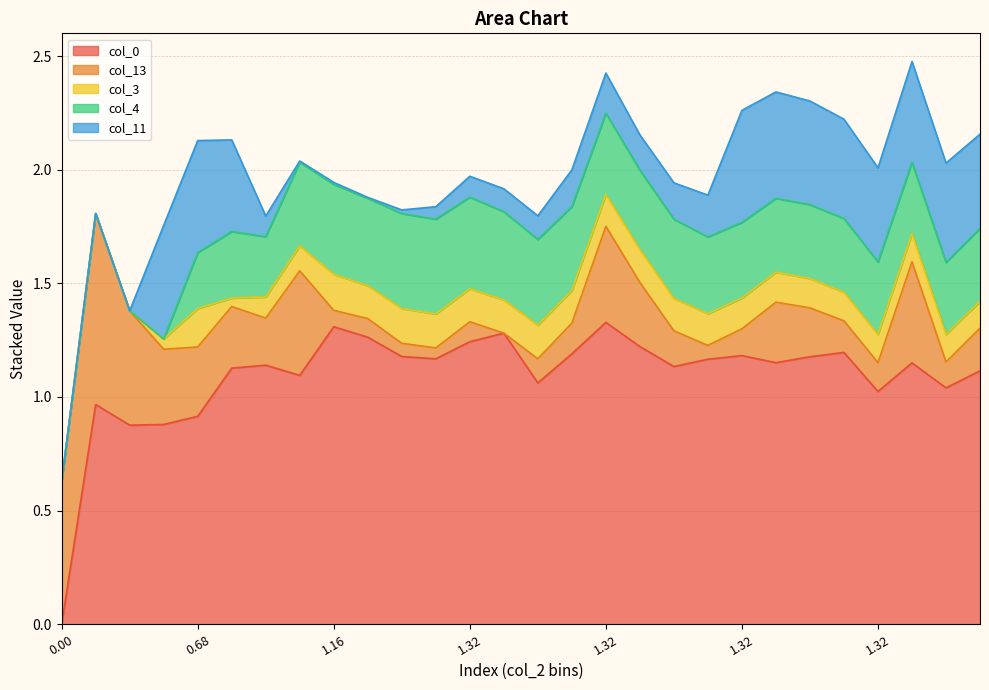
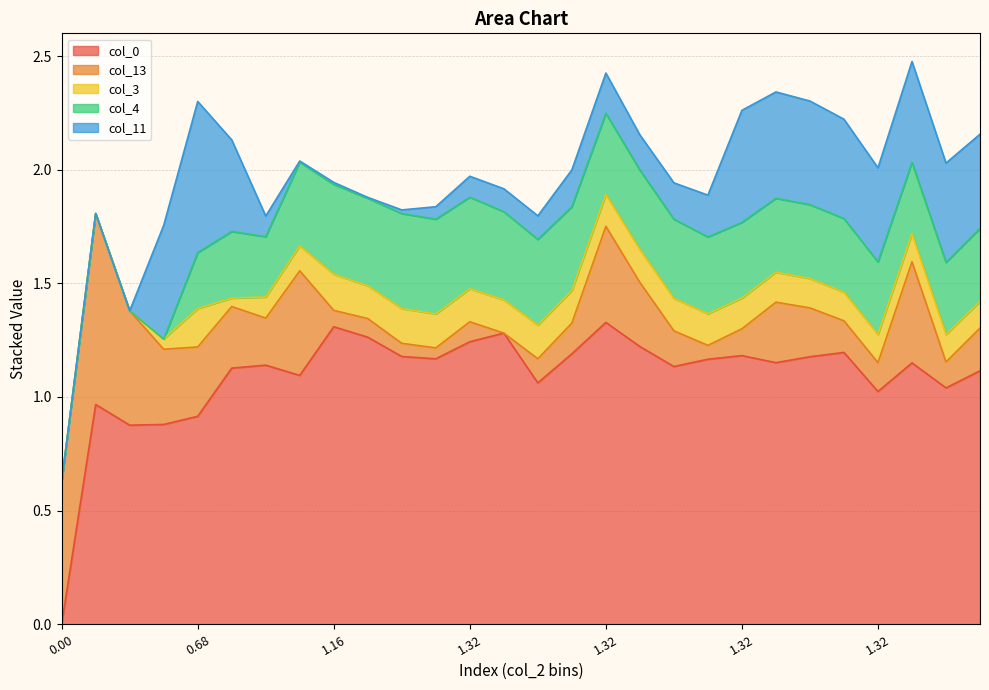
  {
    "col_3": {
      "0.68": 0.17,
      "1.16": 0.16
    },
    "col_4": {
      "0.68": 0.25
    },
    "col_11": {
-     "0.68": 0.49
+     "0.68": 0.66
    }
  }
